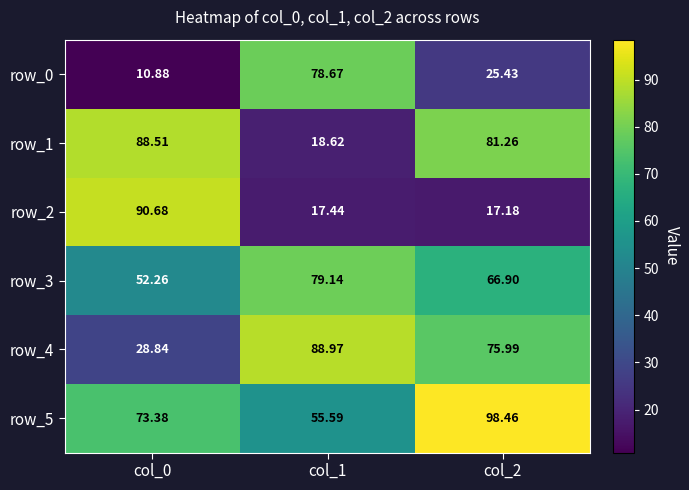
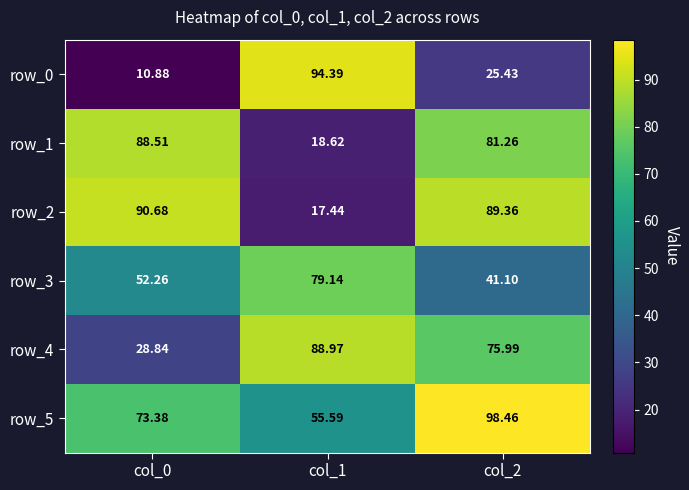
  {
    "row_0": {
      "col_0": 10.88,
-     "col_1": 78.67,
+     "col_1": 94.39,
      "col_2": 25.43
    },
    "row_1": {
      "col_0": 88.51,
      "col_1": 18.62,
      "col_2": 81.26
    },
    "row_2": {
      "col_0": 90.68,
      "col_1": 17.44,
-     "col_2": 17.18
+     "col_2": 89.36
    },
    "row_3": {
      "col_0": 52.26,
      "col_1": 79.14,
-     "col_2": 66.90
+     "col_2": 41.10
    },
    "row_4": {
      "col_0": 28.84,
      "col_1": 88.97,
      "col_2": 75.99
    },
    "row_5": {
      "col_0": 73.38,
      "col_1": 55.59,
      "col_2": 98.46
    }
  }
